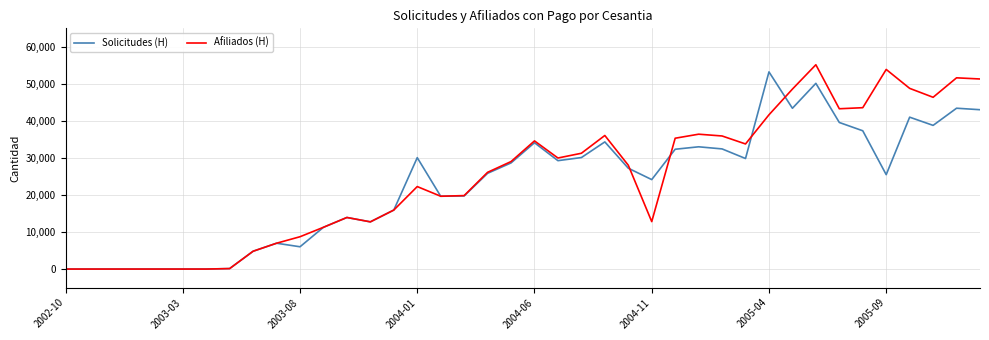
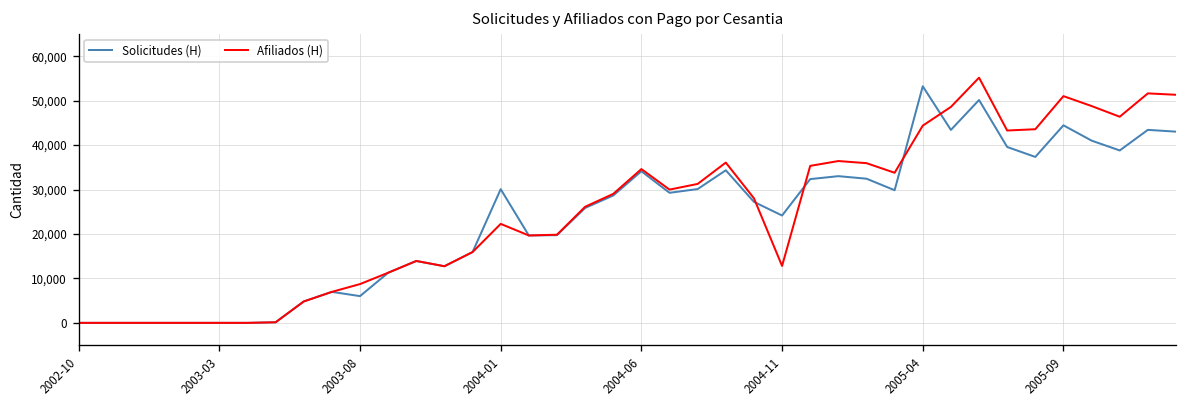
  {
    "Solicitudes (H)": {
      "2003-08": "6,000",
      "2004-01": "30,000",
      "2004-11": "24,000",
      "2005-04": "53,000",
-     "2005-09": "25,000"
+     "2005-09": "44,000"
    },
    "Afiliados (H)": {
      "2003-08": "9,000",
      "2004-01": "22,000",
      "2004-11": "13,000",
-     "2005-04": "42,000",
-     "2005-09": "54,000"
+     "2005-04": "44,000",
+     "2005-09": "51,000"
    }
  }
